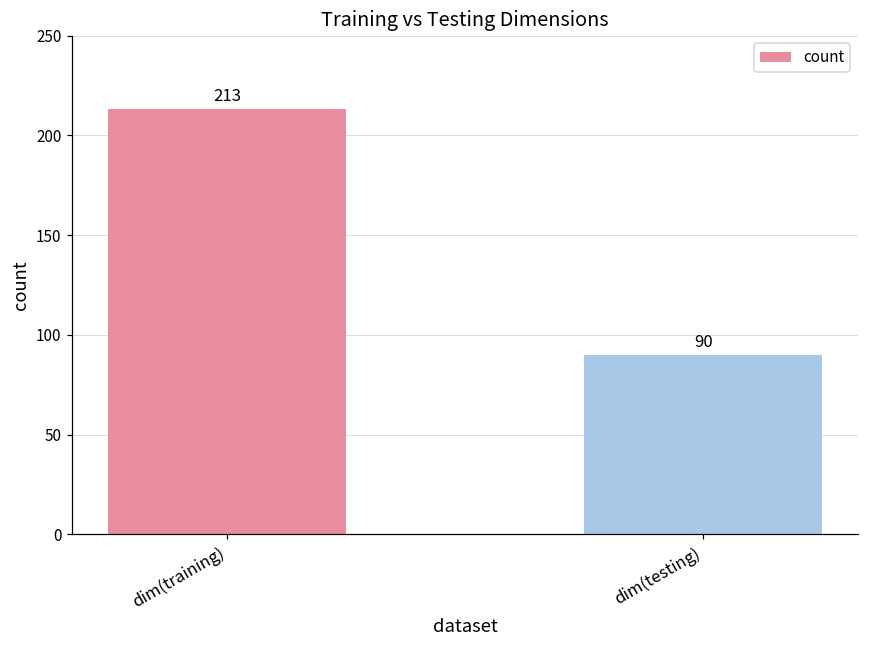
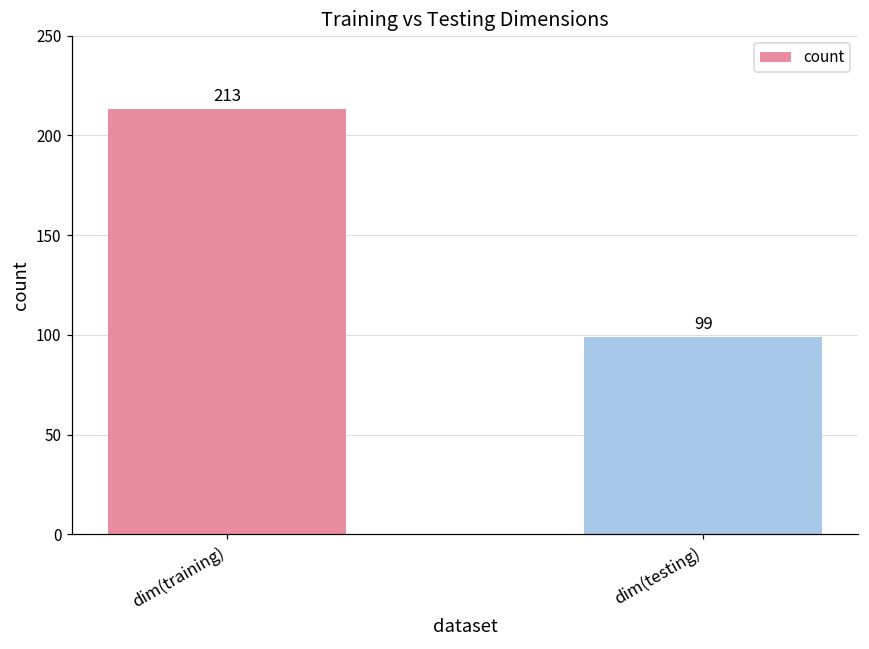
  {
    "dim(training)": 213,
-   "dim(testing)": 90
+   "dim(testing)": 99
  }
